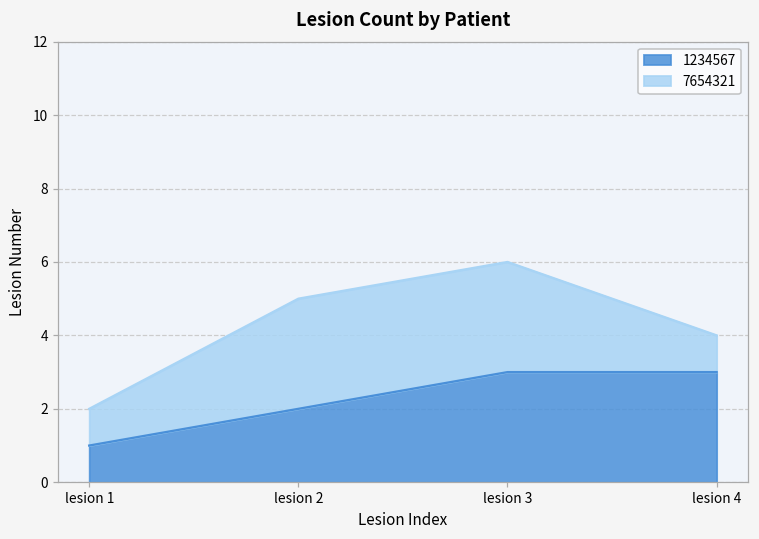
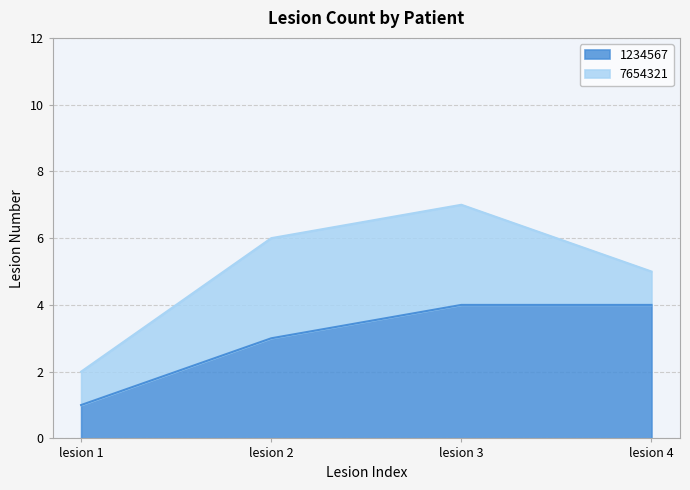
  {
    "1234567": {
      "lesion 1": 1,
-     "lesion 2": 2,
-     "lesion 3": 3,
-     "lesion 4": 3
+     "lesion 2": 3,
+     "lesion 3": 4,
+     "lesion 4": 4
    },
    "7654321": {
      "lesion 1": 1,
      "lesion 2": 3,
      "lesion 3": 3,
      "lesion 4": 1
    }
  }
